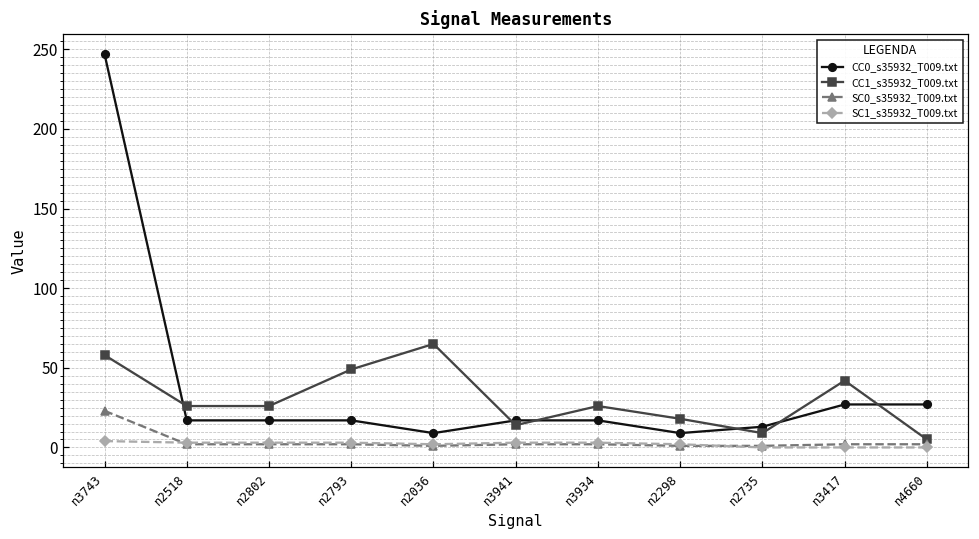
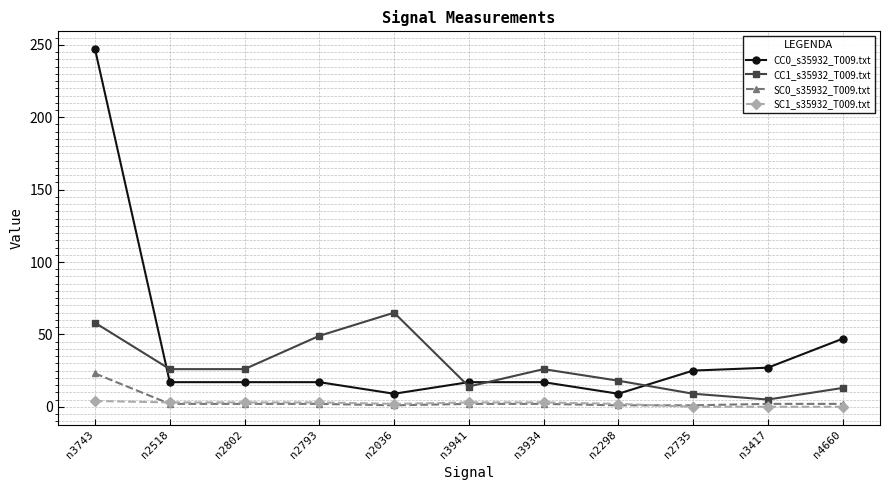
  {
    "CC0_s35932_T009.txt": {
      "n3743": 247,
      "n2518": 17,
      "n2802": 17,
      "n2793": 17,
      "n2036": 9,
      "n3941": 17,
      "n3934": 17,
      "n2298": 9,
-     "n2735": 13,
+     "n2735": 25,
      "n3417": 27,
-     "n4660": 27
+     "n4660": 47
    },
    "CC1_s35932_T009.txt": {
      "n3743": 58,
      "n2518": 26,
      "n2802": 26,
      "n2793": 49,
      "n2036": 65,
      "n3941": 14,
      "n3934": 26,
      "n2298": 18,
      "n2735": 9,
-     "n3417": 42,
-     "n4660": 5
+     "n3417": 5,
+     "n4660": 13
    },
    "SC0_s35932_T009.txt": {
      "n3743": 23,
      "n3417": 2,
      "n4660": 2
    },
    "SC1_s35932_T009.txt": {
      "n3743": 4,
      "n3417": 0,
      "n4660": 0
    }
  }
